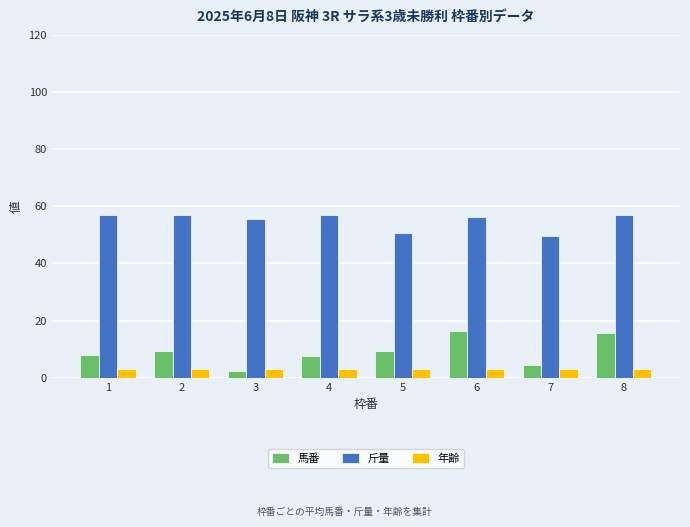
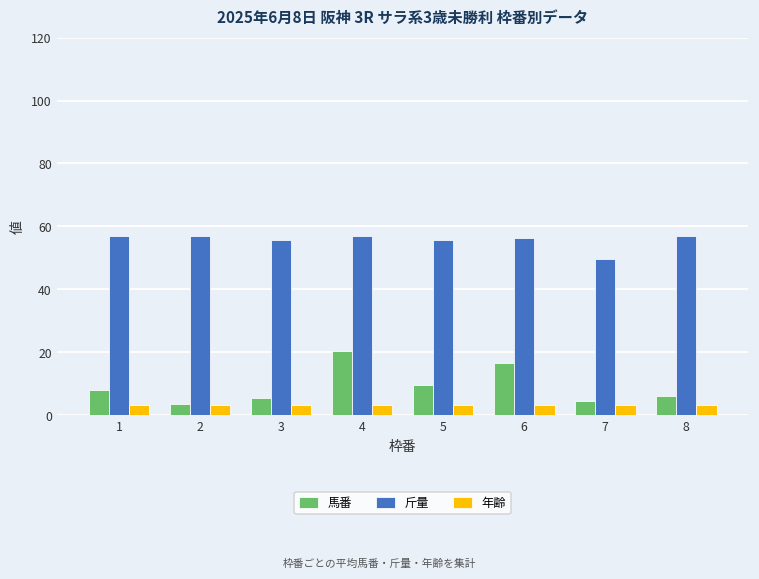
  {
    "馬番": {
      "1": 8,
-     "2": 9,
-     "3": 3,
-     "4": 8,
+     "2": 4,
+     "3": 6,
+     "4": 20,
      "5": 10,
      "6": 17,
      "7": 5,
-     "8": 16
+     "8": 6
    },
    "斤量": {
      "1": 57,
      "2": 57,
      "3": 56,
      "4": 57,
-     "5": 51,
+     "5": 56,
      "6": 56,
      "7": 50,
      "8": 57
    },
    "年齢": {
      "1": 3,
      "2": 3,
      "3": 3,
      "4": 3,
      "5": 3,
      "6": 3,
      "7": 3,
      "8": 3
    }
  }
